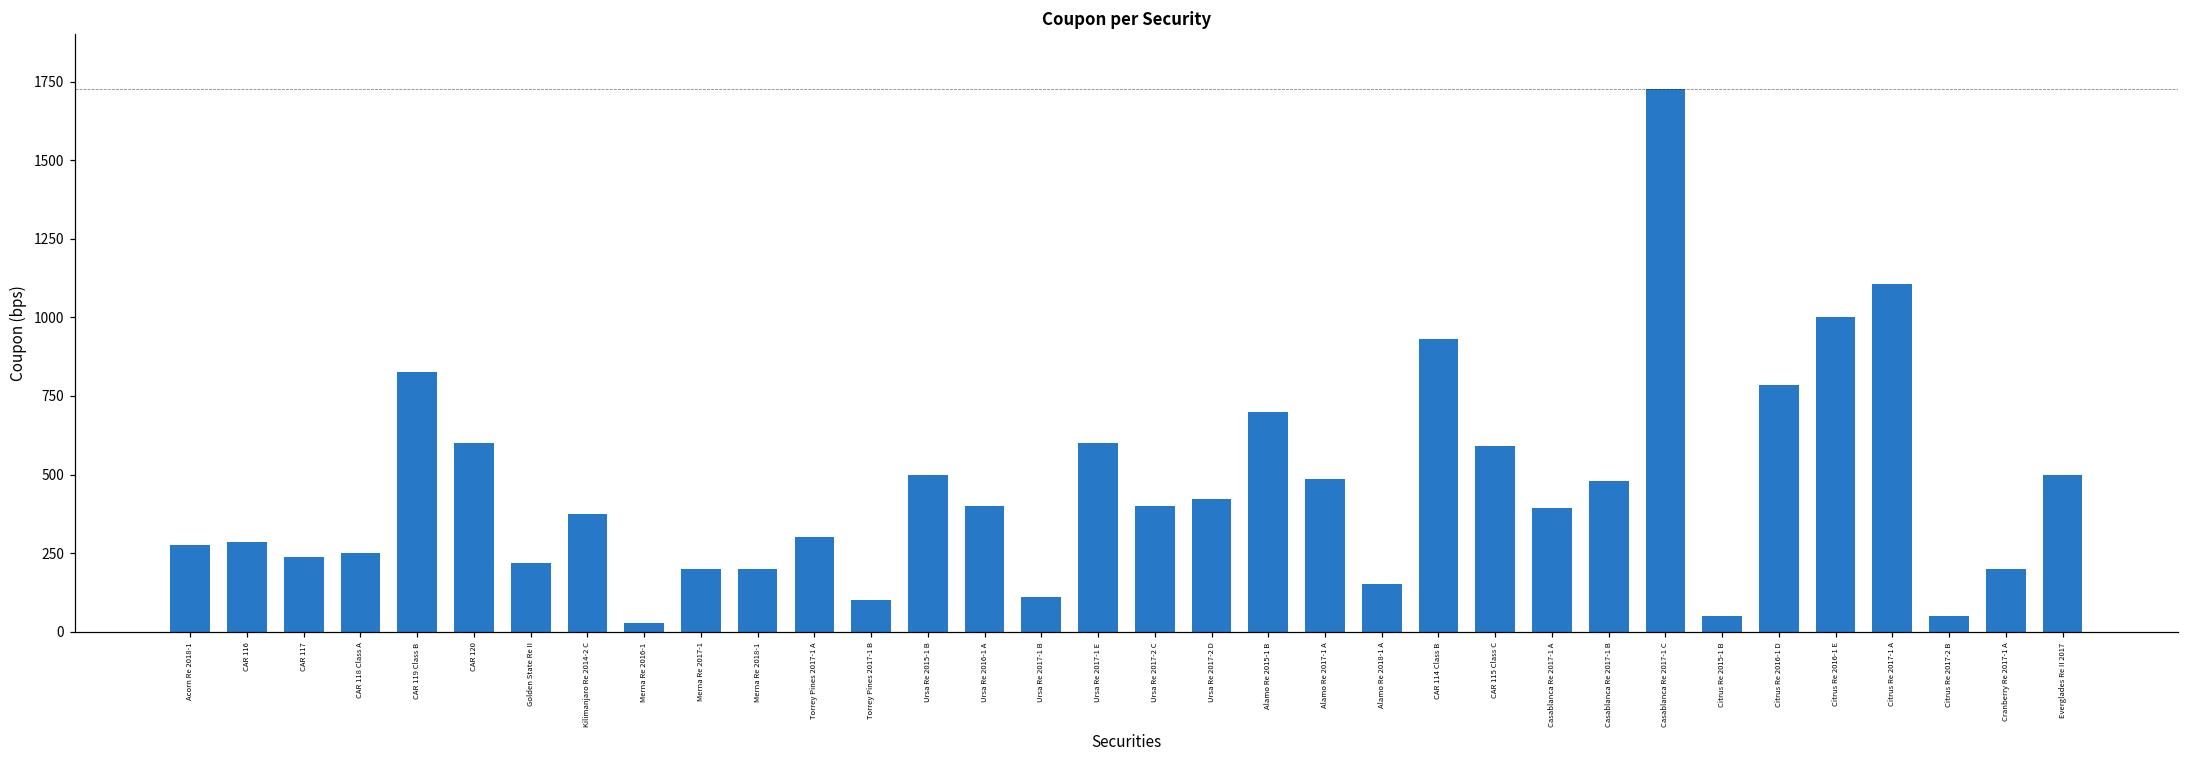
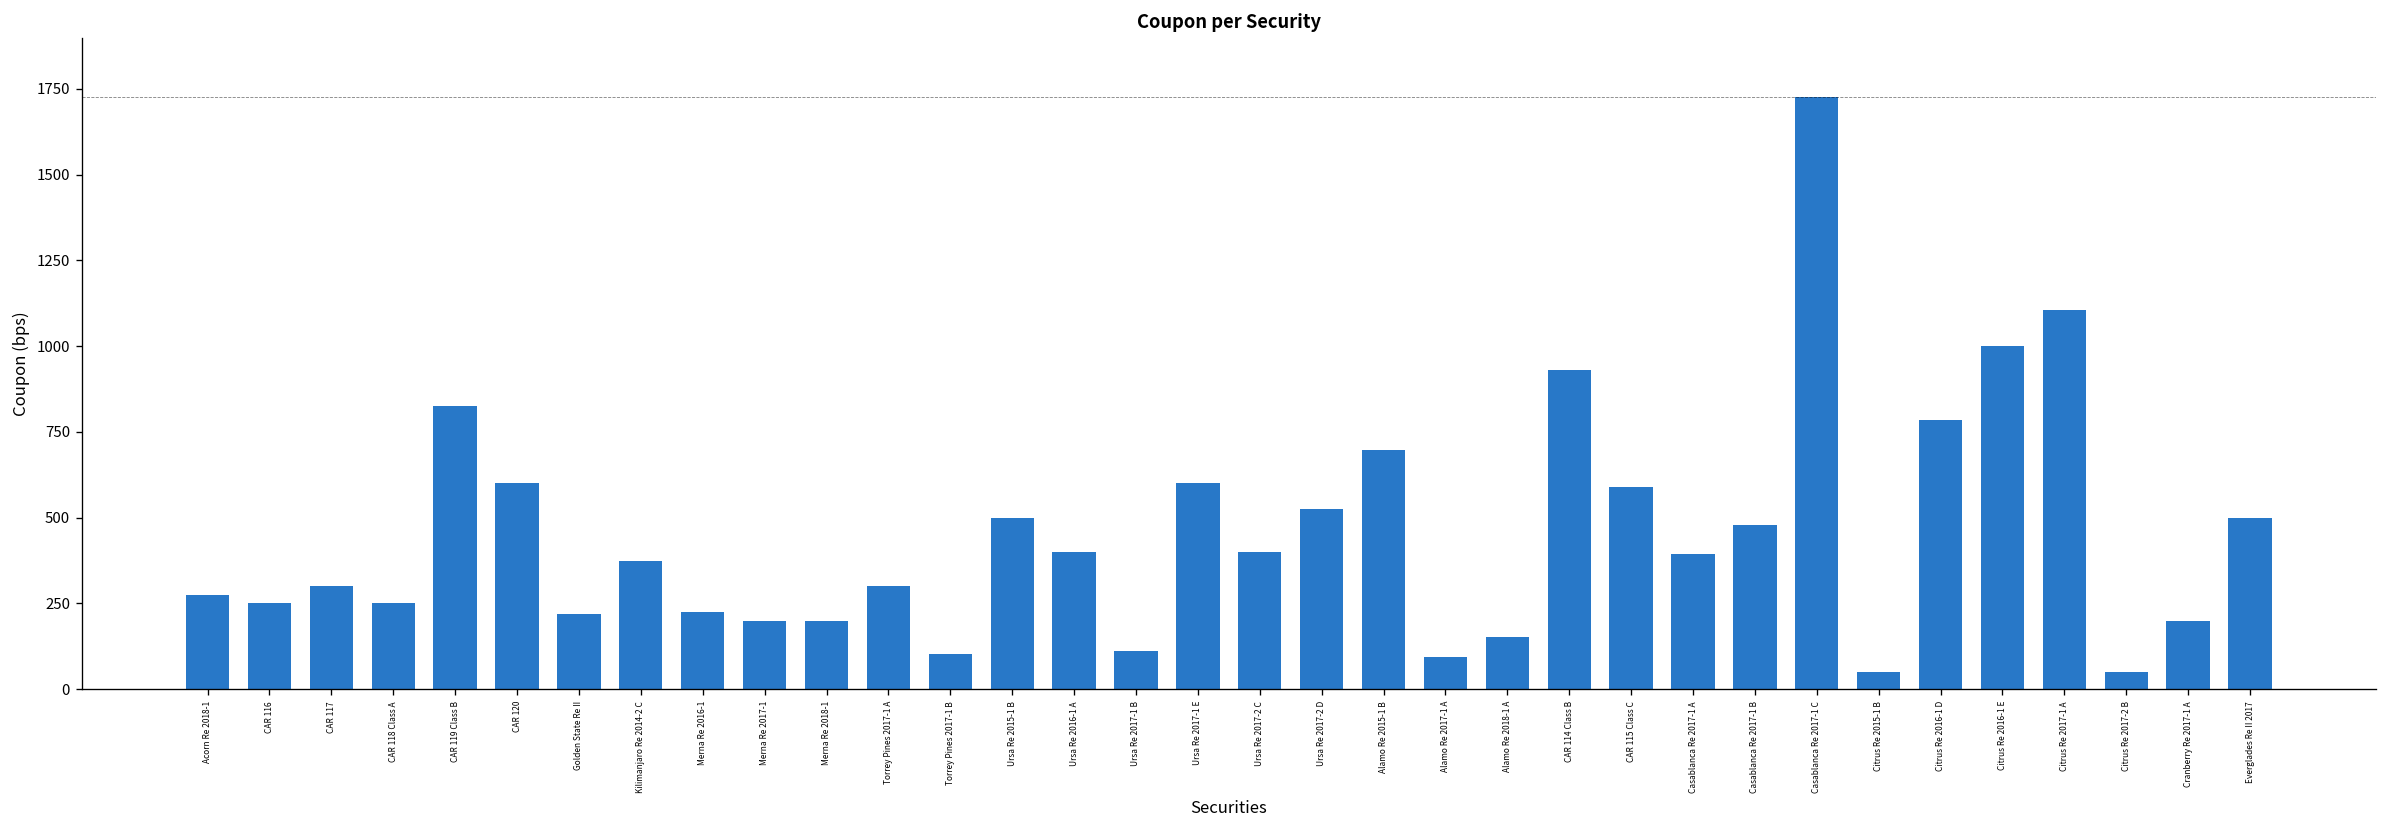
  {
    "Acorn Re 2018-1": 280,
-   "CAR 116": 290,
-   "CAR 117": 240,
+   "CAR 116": 250,
+   "CAR 117": 300,
    "CAR 118 Class A": 250,
    "CAR 119 Class B": 830,
    "CAR 120": 600,
    "Golden State Re II": 220,
    "Kilimanjaro Re 2014-2 C": 380,
-   "Merna Re 2016-1": 30,
+   "Merna Re 2016-1": 230,
    "Merna Re 2017-1": 200,
    "Merna Re 2018-1": 200,
    "Torrey Pines 2017-1 A": 300,
    "Torrey Pines 2017-1 B": 100,
    "Ursa Re 2015-1 B": 500,
    "Ursa Re 2016-1 A": 400,
    "Ursa Re 2017-1 B": 110,
    "Ursa Re 2017-1 E": 600,
    "Ursa Re 2017-2 C": 400,
-   "Ursa Re 2017-2 D": 420,
+   "Ursa Re 2017-2 D": 530,
    "Alamo Re 2015-1 B": 700,
-   "Alamo Re 2017-1 A": 490,
+   "Alamo Re 2017-1 A": 90,
    "Alamo Re 2018-1 A": 150,
    "CAR 114 Class B": 930,
    "CAR 115 Class C": 590,
    "Casablanca Re 2017-1 A": 390,
    "Casablanca Re 2017-1 B": 480,
    "Casablanca Re 2017-1 C": 1730,
    "Citrus Re 2015-1 B": 50,
    "Citrus Re 2016-1 D": 790,
    "Citrus Re 2016-1 E": 1000,
    "Citrus Re 2017-1 A": 1110,
    "Citrus Re 2017-2 B": 50,
    "Cranberry Re 2017-1 A": 200,
    "Everglades Re II 2017": 500
  }
